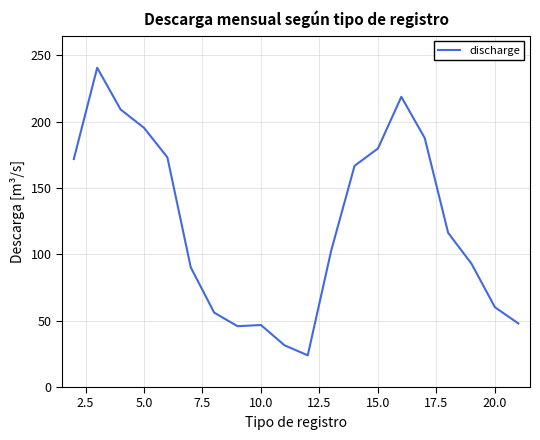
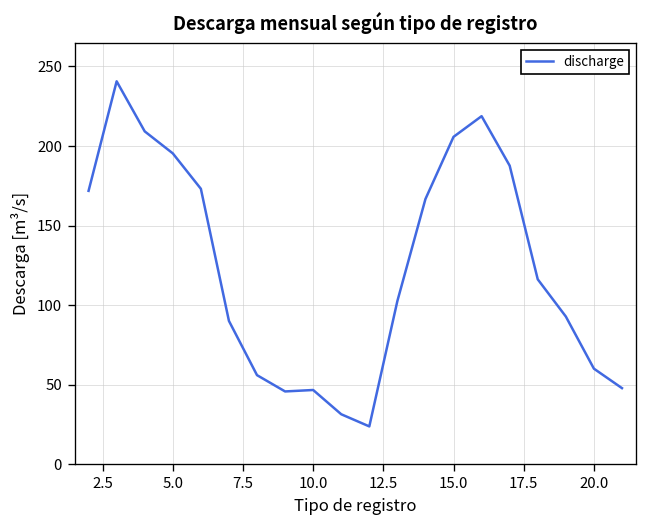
  {
    "5.0": 195,
    "10.0": 47,
-   "15.0": 180,
+   "15.0": 206,
    "20.0": 60
  }
